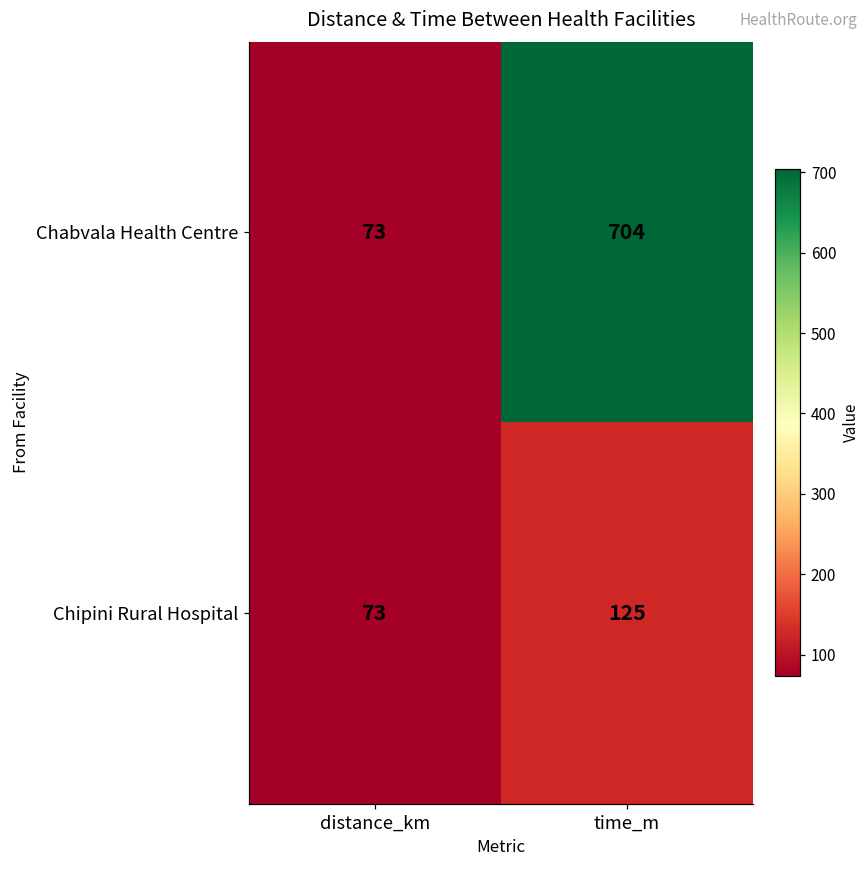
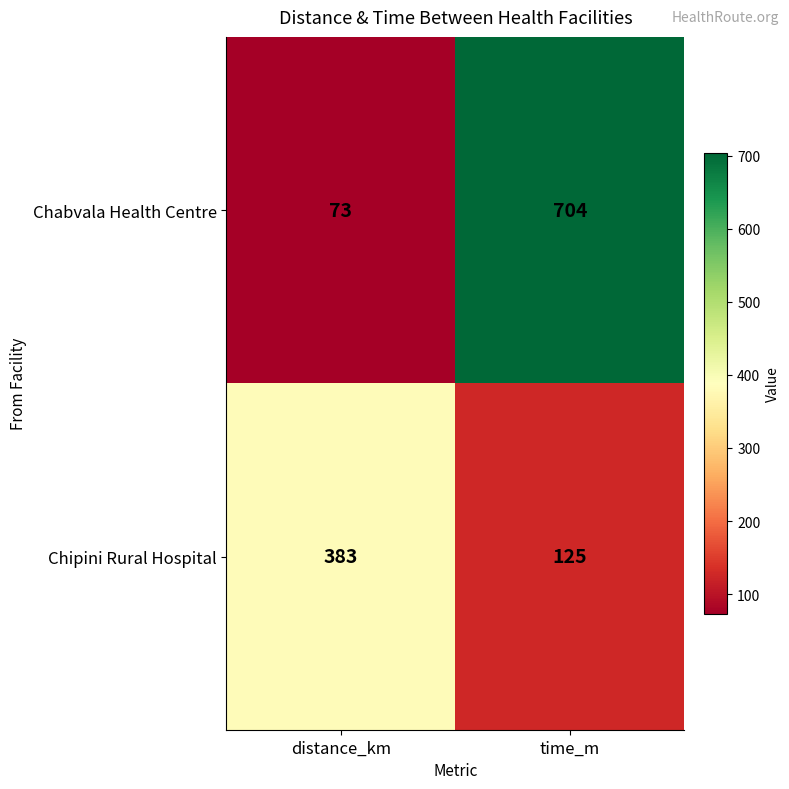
  {
    "Chabvala Health Centre": {
      "distance_km": 73,
      "time_m": 704
    },
    "Chipini Rural Hospital": {
-     "distance_km": 73,
+     "distance_km": 383,
      "time_m": 125
    }
  }
